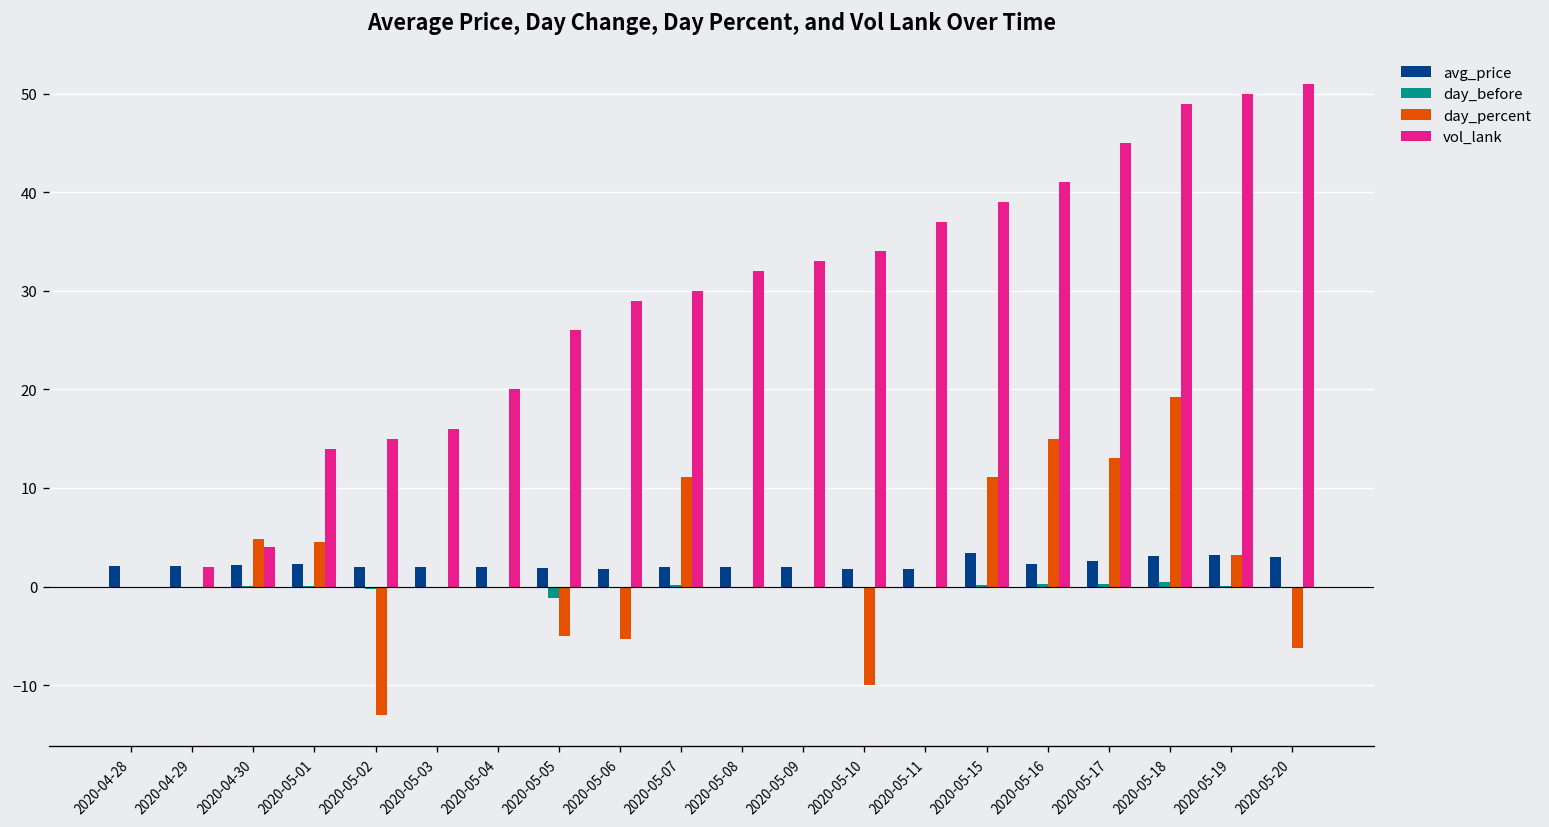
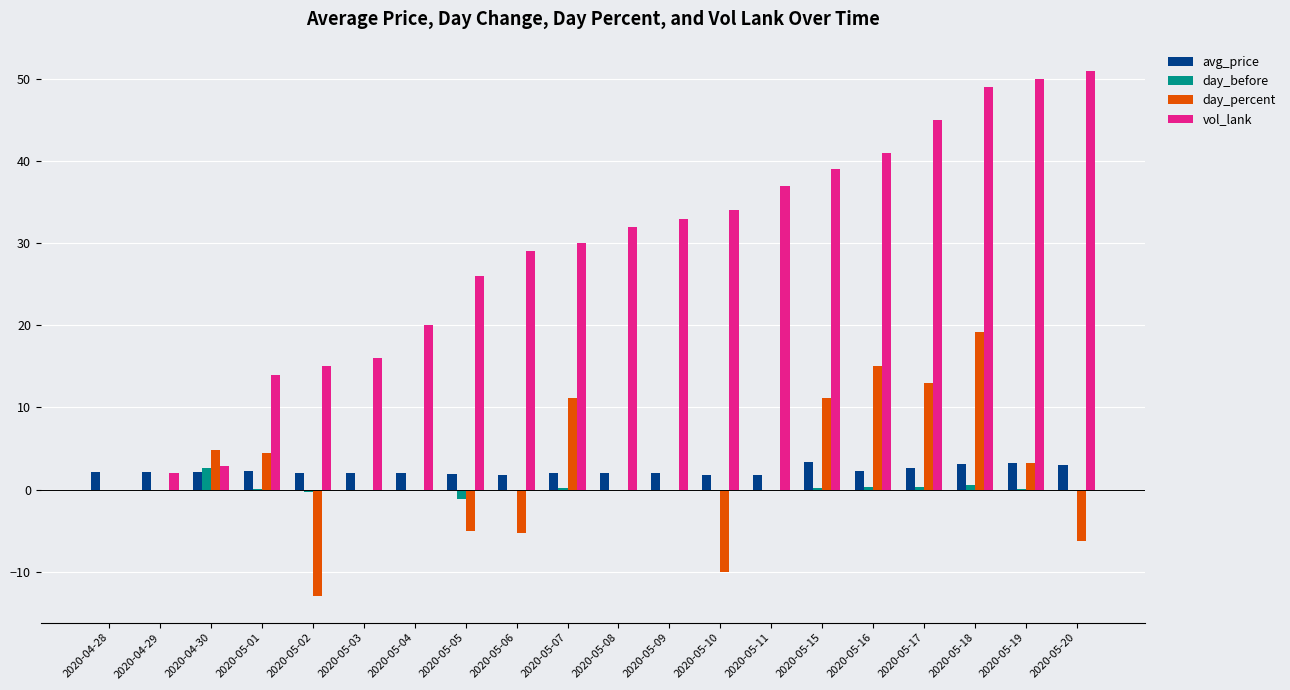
  {
    "avg_price": {
      "2020-04-28": 2,
      "2020-04-29": 2,
      "2020-04-30": 2,
      "2020-05-01": 2,
      "2020-05-02": 2,
      "2020-05-03": 2,
      "2020-05-04": 2,
      "2020-05-05": 2,
      "2020-05-06": 2,
      "2020-05-07": 2,
      "2020-05-08": 2,
      "2020-05-09": 2,
      "2020-05-10": 2,
      "2020-05-11": 2,
      "2020-05-15": 3,
      "2020-05-16": 2,
      "2020-05-17": 3,
      "2020-05-18": 3,
      "2020-05-19": 3,
      "2020-05-20": 3
    },
    "day_before": {
      "2020-04-28": 0,
      "2020-04-29": 0,
-     "2020-04-30": 0,
+     "2020-04-30": 3,
      "2020-05-03": 0,
      "2020-05-04": 0,
      "2020-05-05": -1,
      "2020-05-08": 0,
      "2020-05-09": 0,
      "2020-05-11": 0,
      "2020-05-18": 1
    },
    "day_percent": {
      "2020-04-28": 0,
      "2020-04-29": 0,
      "2020-04-30": 5,
      "2020-05-01": 5,
      "2020-05-02": -13,
      "2020-05-03": 0,
      "2020-05-04": 0,
      "2020-05-05": -5,
      "2020-05-06": -5,
      "2020-05-07": 11,
      "2020-05-08": 0,
      "2020-05-09": 0,
      "2020-05-10": -10,
      "2020-05-11": 0,
      "2020-05-15": 11,
      "2020-05-16": 15,
      "2020-05-17": 13,
      "2020-05-18": 19,
      "2020-05-19": 3,
      "2020-05-20": -6
    },
    "vol_lank": {
      "2020-04-28": 0,
      "2020-04-29": 2,
-     "2020-04-30": 4,
+     "2020-04-30": 3,
      "2020-05-01": 14,
      "2020-05-02": 15,
      "2020-05-03": 16,
      "2020-05-04": 20,
      "2020-05-05": 26,
      "2020-05-06": 29,
      "2020-05-07": 30,
      "2020-05-08": 32,
      "2020-05-09": 33,
      "2020-05-10": 34,
      "2020-05-11": 37,
      "2020-05-15": 39,
      "2020-05-16": 41,
      "2020-05-17": 45,
      "2020-05-18": 49,
      "2020-05-19": 50,
      "2020-05-20": 51
    }
  }
